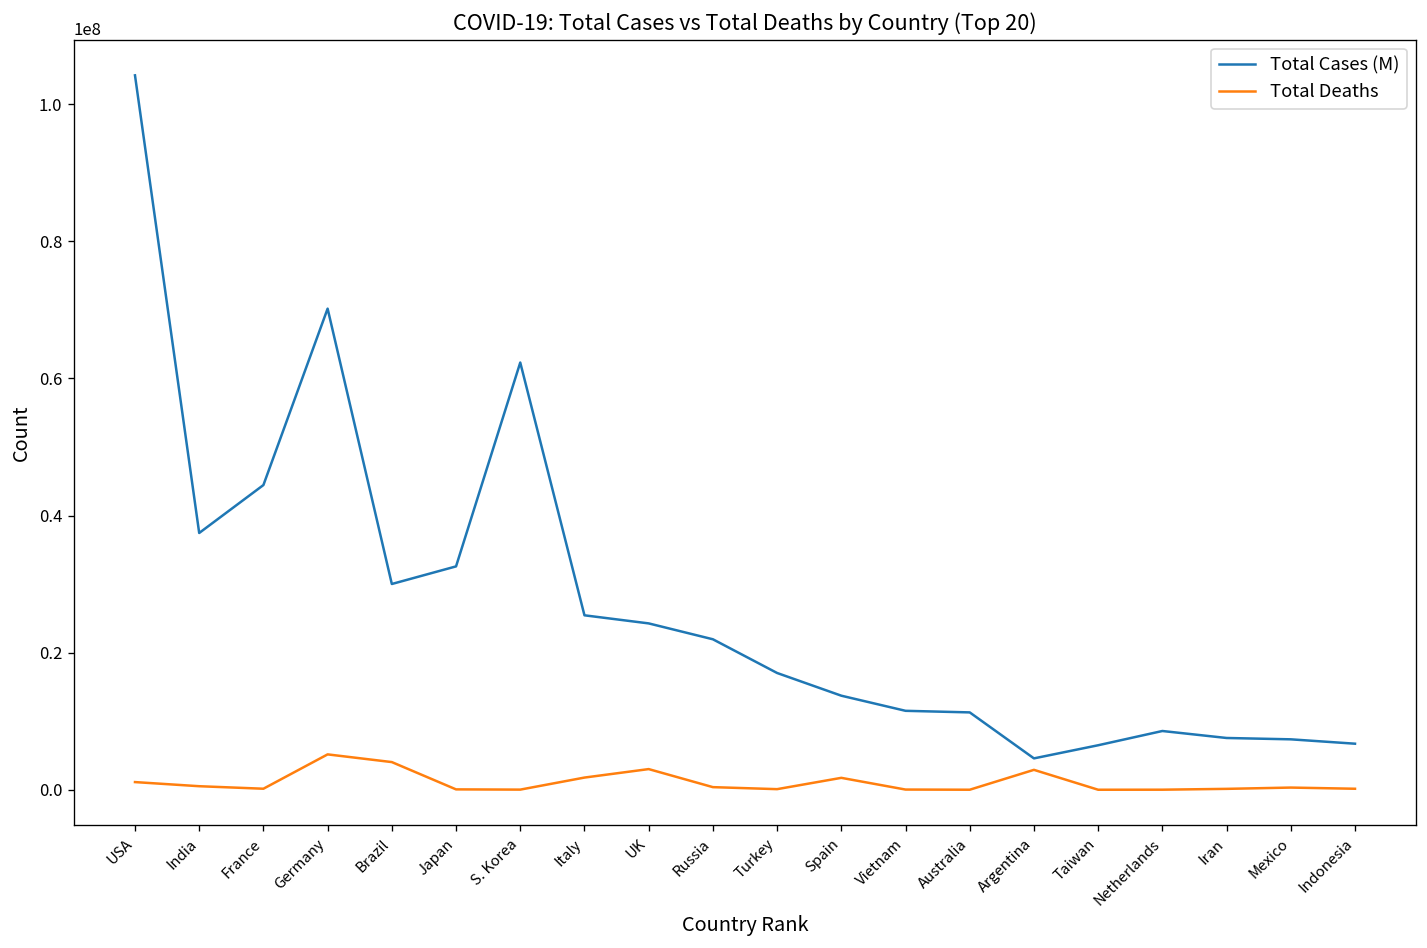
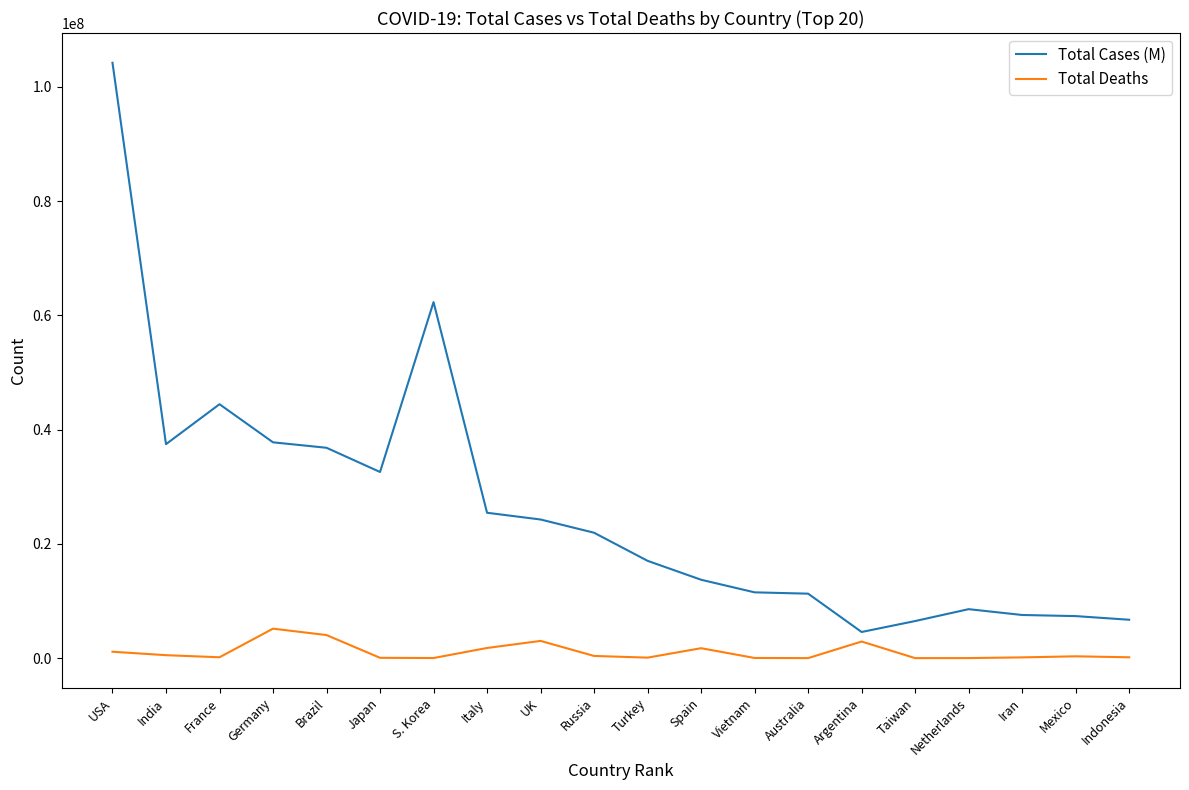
  {
    "Total Cases (M)": {
      "USA": 104000000,
      "India": 37000000,
      "France": 44000000,
-     "Germany": 70000000,
-     "Brazil": 30000000,
+     "Germany": 38000000,
+     "Brazil": 37000000,
      "Japan": 33000000,
      "S. Korea": 62000000,
      "Italy": 25000000,
      "UK": 24000000,
      "Russia": 22000000,
      "Turkey": 17000000,
      "Spain": 14000000,
      "Vietnam": 12000000,
      "Australia": 11000000,
      "Argentina": 5000000,
      "Taiwan": 7000000,
      "Netherlands": 9000000,
      "Iran": 8000000,
      "Mexico": 7000000,
      "Indonesia": 7000000
    },
    "Total Deaths": {
      "USA": 1000000,
      "India": 1000000,
      "France": 0,
      "Germany": 5000000,
      "Brazil": 4000000,
      "Japan": 0,
      "S. Korea": 0,
      "Italy": 2000000,
      "UK": 3000000,
      "Russia": 0,
      "Turkey": 0,
      "Spain": 2000000,
      "Vietnam": 0,
      "Australia": 0,
      "Argentina": 3000000,
      "Taiwan": 0,
      "Netherlands": 0,
      "Iran": 0,
      "Mexico": 0,
      "Indonesia": 0
    }
  }
